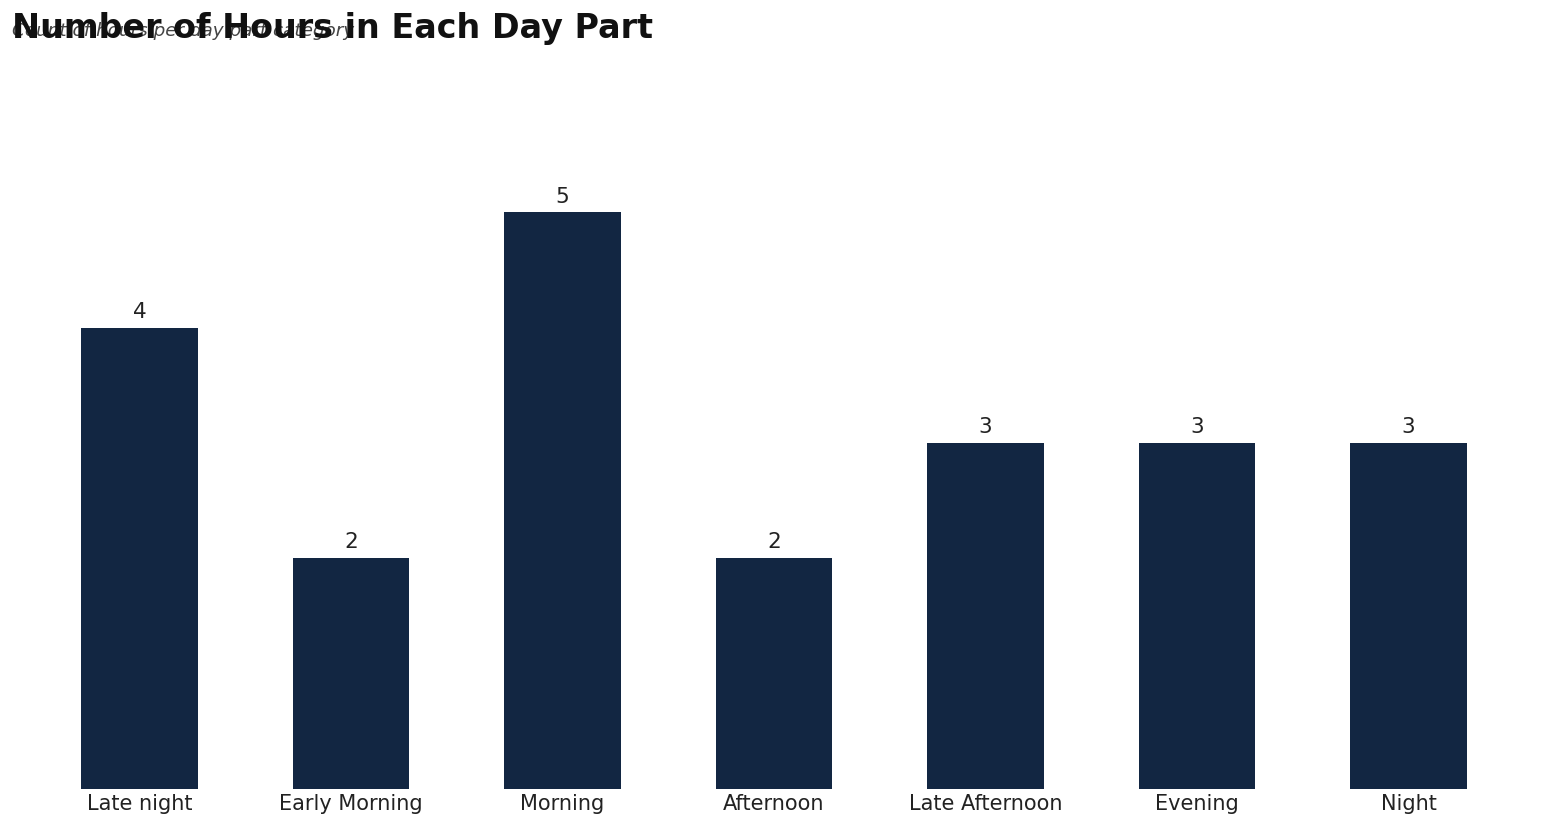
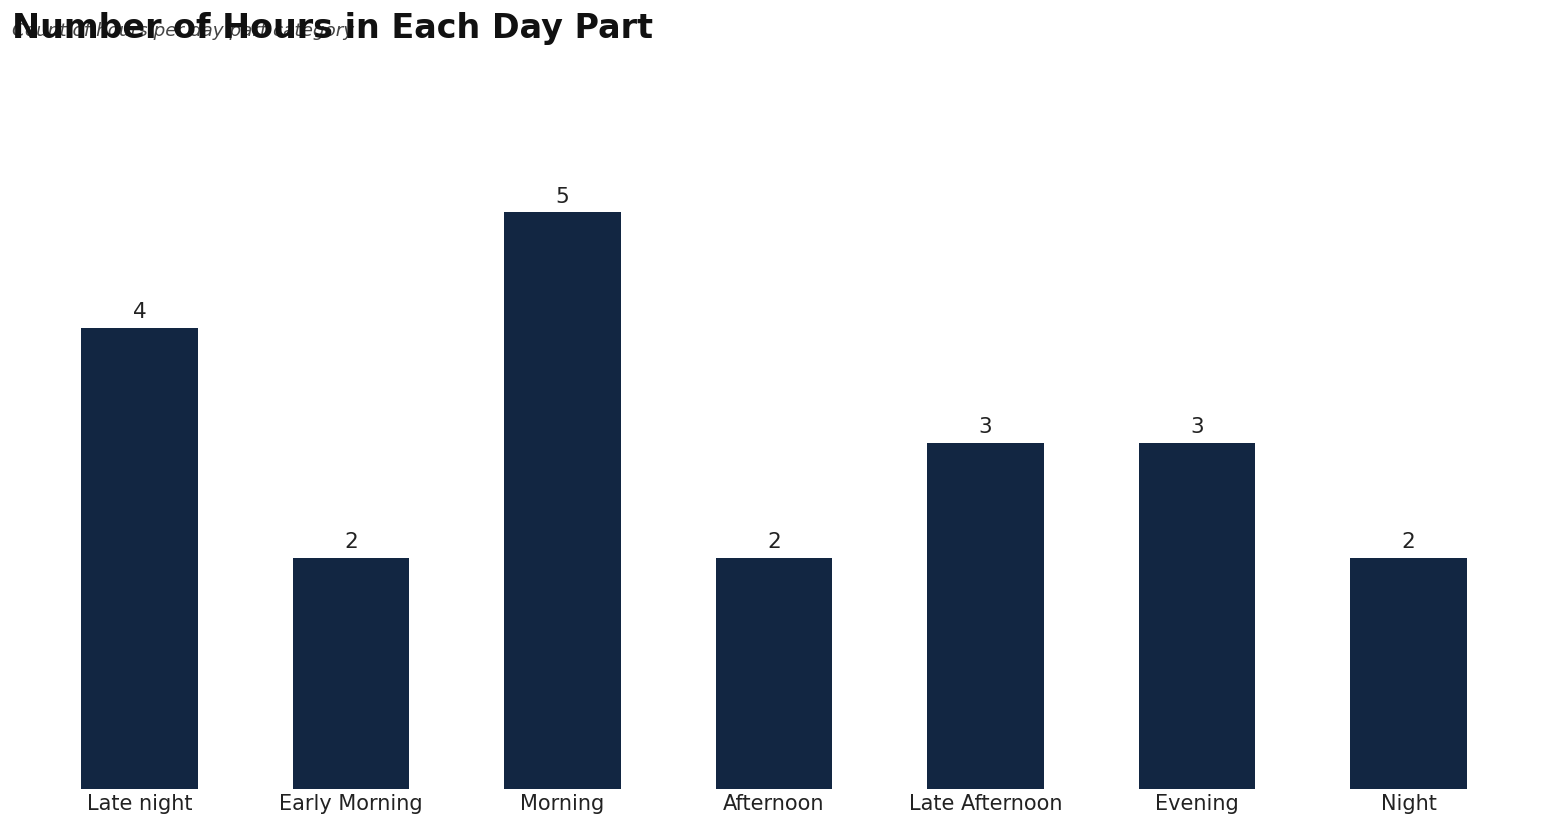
  {
    "Late night": 4,
    "Early Morning": 2,
    "Morning": 5,
    "Afternoon": 2,
    "Late Afternoon": 3,
    "Evening": 3,
-   "Night": 3
+   "Night": 2
  }
